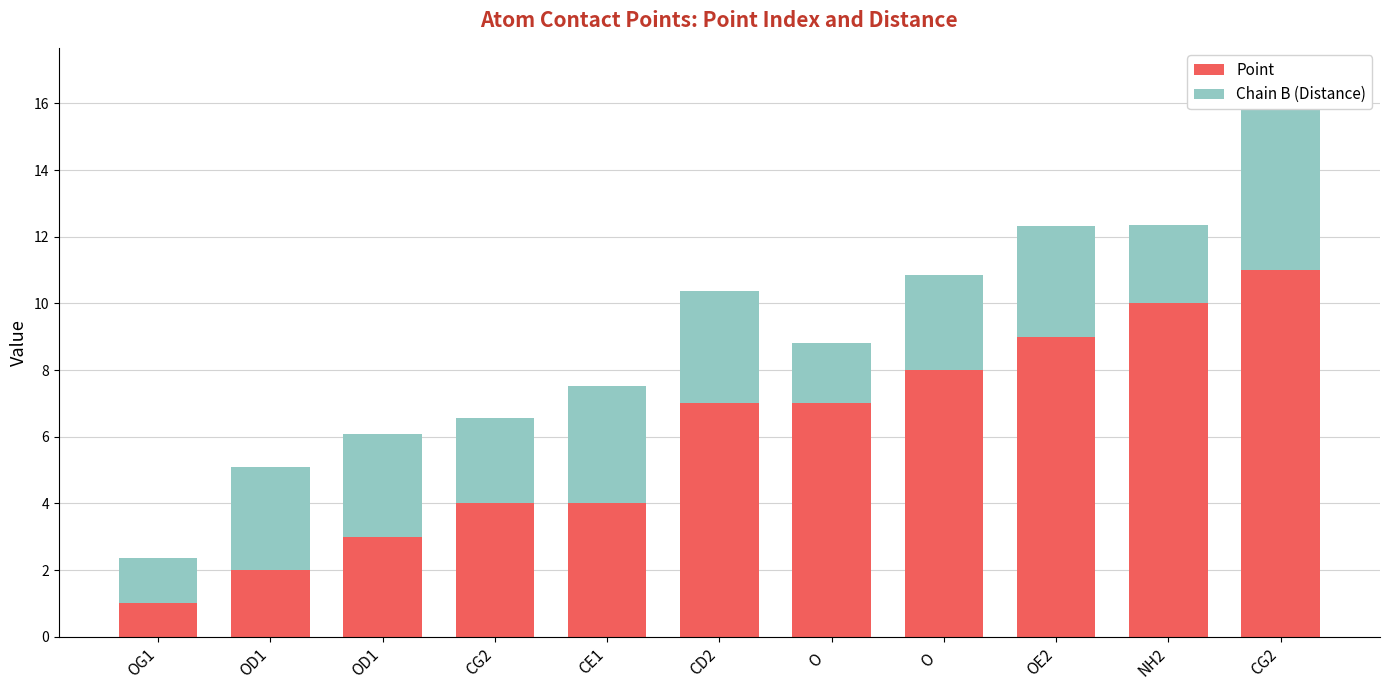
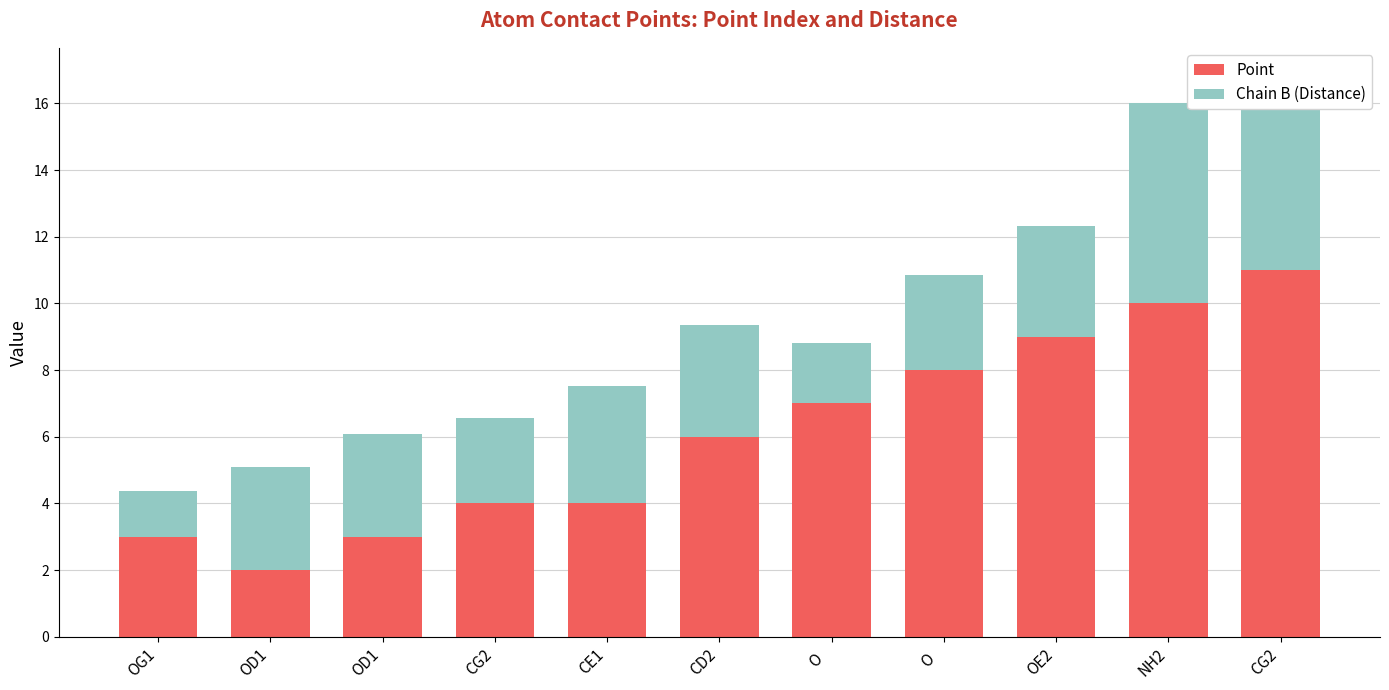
  {
    "Point": {
-     "OG1": 1,
+     "OG1": 3,
      "CE1": 4,
-     "CD2": 7,
+     "CD2": 6,
      "OE2": 9,
      "NH2": 10
    },
    "Chain B (Distance)": {
      "OG1": 1.4,
      "CE1": 3.5,
      "CD2": 3.4,
      "OE2": 3.3,
-     "NH2": 2.4
+     "NH2": 6.0
    }
  }
